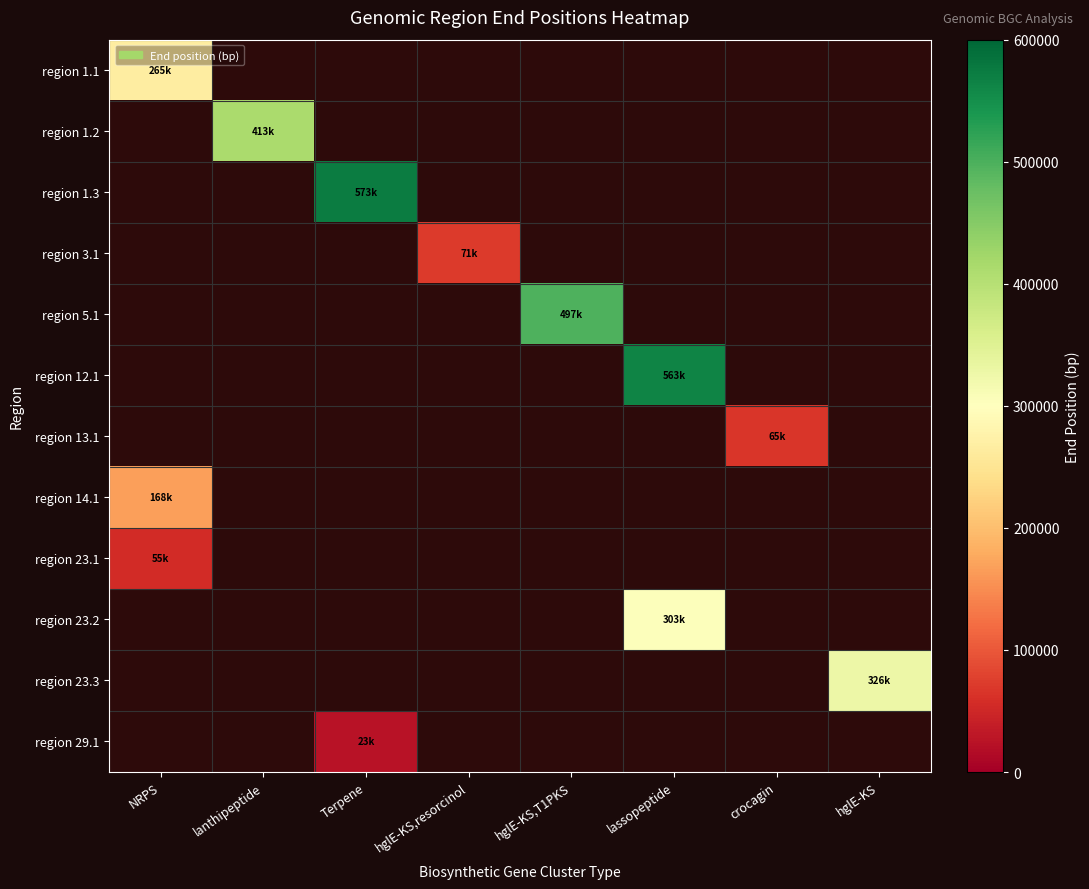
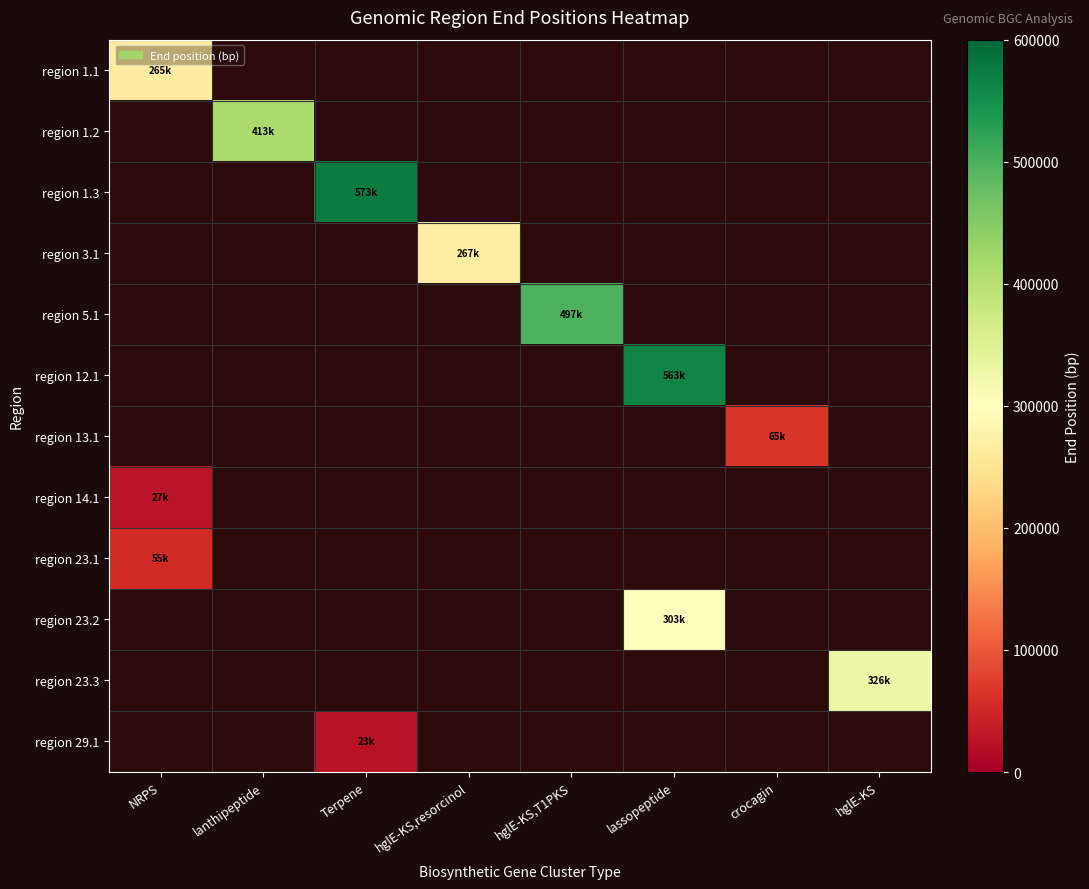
  {
    "region 1.1": {
      "NRPS": "265k"
    },
    "region 1.2": {
      "lanthipeptide": "413k"
    },
    "region 1.3": {
      "Terpene": "573k"
    },
    "region 3.1": {
-     "hglE-KS,resorcinol": "71k"
+     "hglE-KS,resorcinol": "267k"
    },
    "region 5.1": {
      "hglE-KS,T1PKS": "497k"
    },
    "region 12.1": {
      "lassopeptide": "563k"
    },
    "region 13.1": {
      "crocagin": "65k"
    },
    "region 14.1": {
-     "NRPS": "168k"
+     "NRPS": "27k"
    },
    "region 23.1": {
      "NRPS": "55k"
    },
    "region 23.2": {
      "lassopeptide": "303k"
    },
    "region 23.3": {
      "hglE-KS": "326k"
    },
    "region 29.1": {
      "Terpene": "23k"
    }
  }
